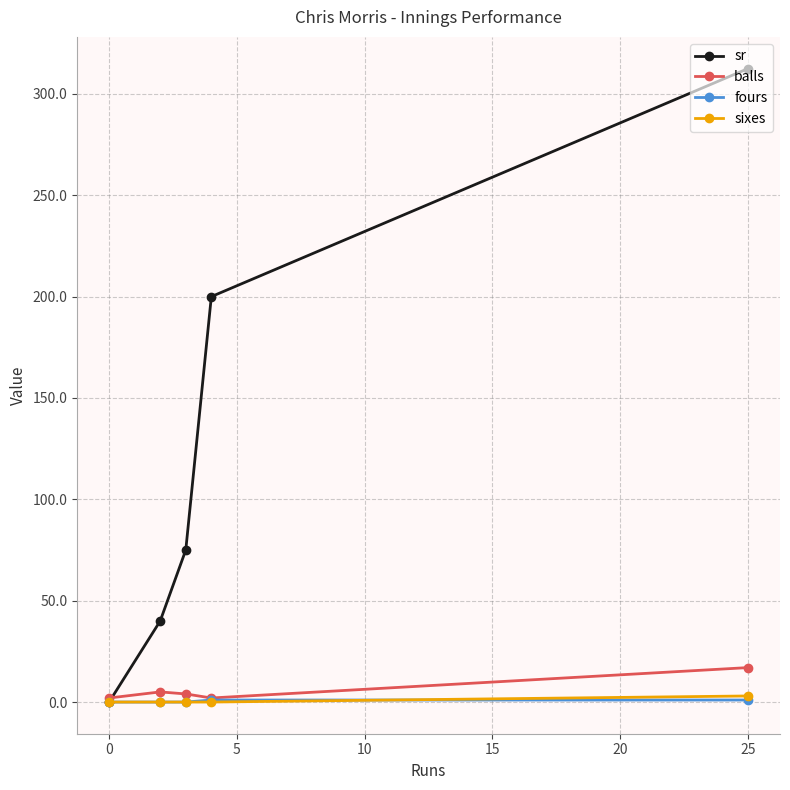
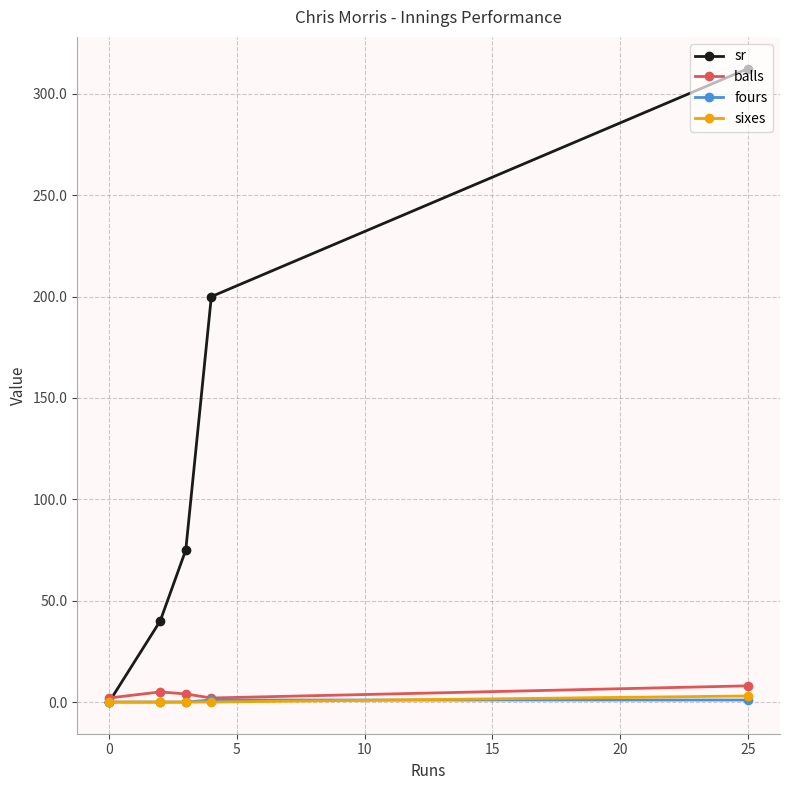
  {
    "balls": {
      "0": 2,
-     "25": 17
+     "25": 8
    },
    "fours": {
      "25": 1
    },
    "sixes": {
      "25": 3
    }
  }
